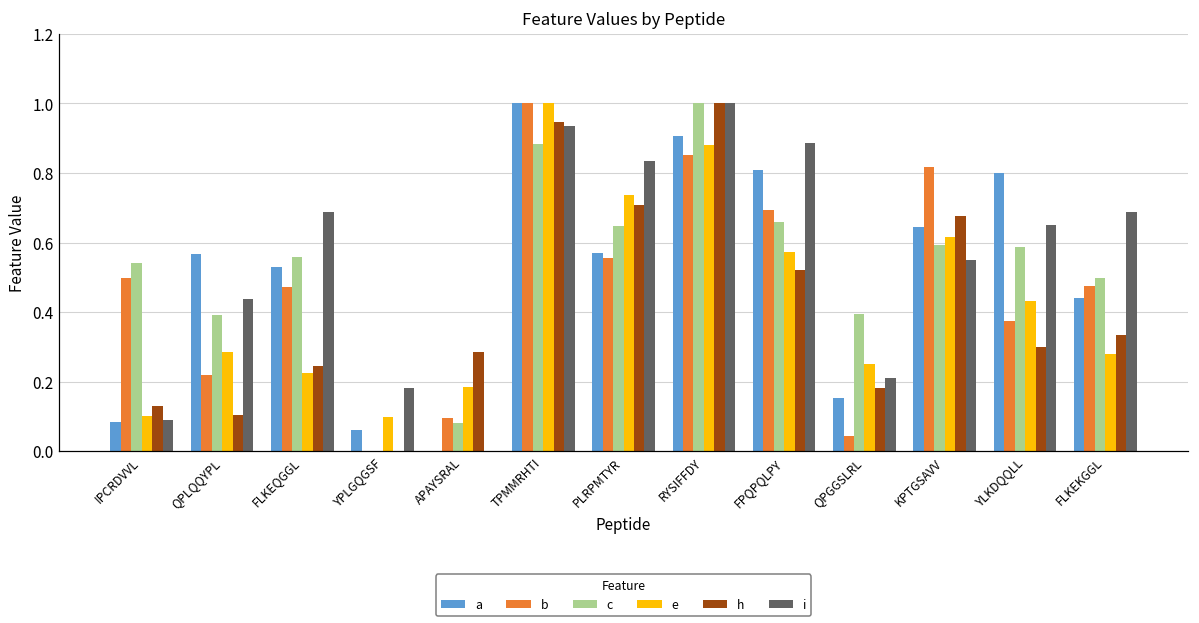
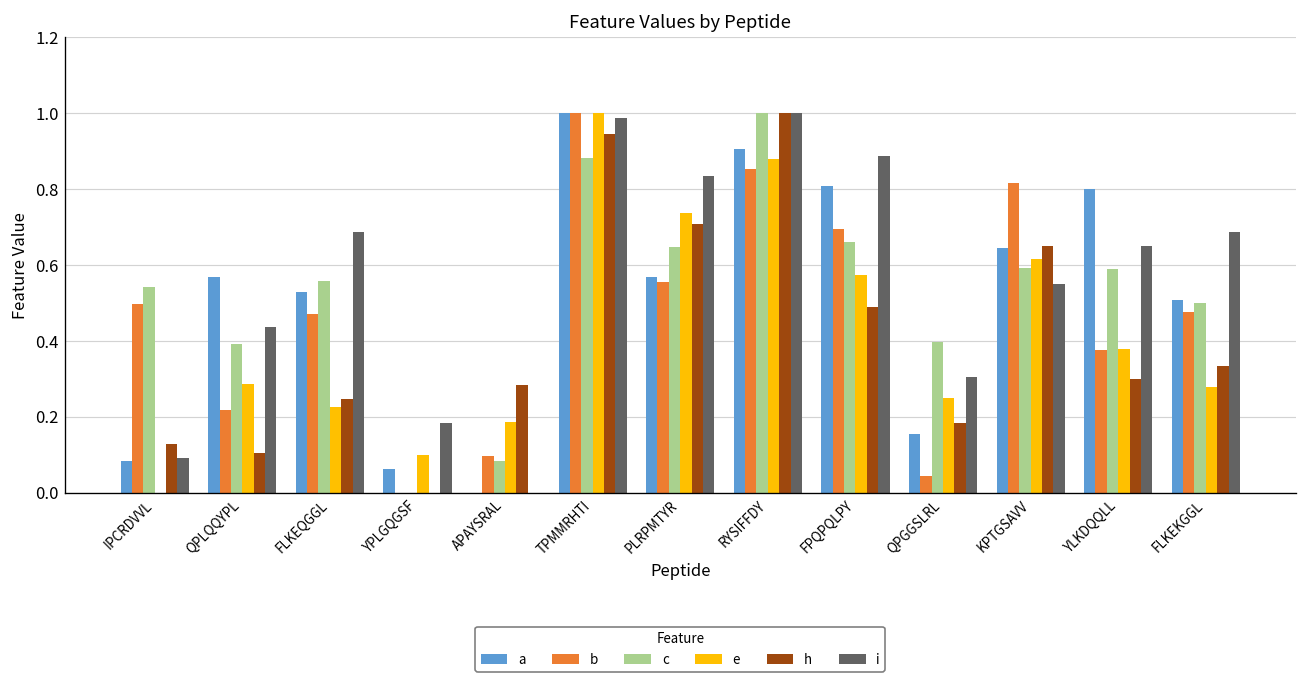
  {
    "a": {
      "IPCRDVVL": 0.08,
      "QPLQQYPL": 0.57,
      "FLKEQGGL": 0.53,
      "YPLGQGSF": 0.06,
      "APAYSRAL": 0.00,
      "TPMMRHTI": 1.00,
      "PLRPMTYR": 0.57,
      "RYSIFFDY": 0.91,
      "FPQPQLPY": 0.81,
      "QPGGSLRL": 0.15,
      "KPTGSAVV": 0.64,
      "YLKDQQLL": 0.80,
-     "FLKEKGGL": 0.44
+     "FLKEKGGL": 0.51
    },
    "b": {
      "IPCRDVVL": 0.50,
      "QPLQQYPL": 0.22,
      "FLKEQGGL": 0.47,
      "YPLGQGSF": 0.00,
      "APAYSRAL": 0.10,
      "TPMMRHTI": 1.00,
      "PLRPMTYR": 0.56,
      "RYSIFFDY": 0.85,
      "FPQPQLPY": 0.69,
      "QPGGSLRL": 0.04,
      "KPTGSAVV": 0.82,
      "YLKDQQLL": 0.37,
      "FLKEKGGL": 0.48
    },
    "c": {
      "IPCRDVVL": 0.54,
      "QPLQQYPL": 0.39,
      "FLKEQGGL": 0.56,
      "YPLGQGSF": 0.00,
      "APAYSRAL": 0.08,
      "TPMMRHTI": 0.88,
      "PLRPMTYR": 0.65,
      "RYSIFFDY": 1.00,
      "FPQPQLPY": 0.66,
      "QPGGSLRL": 0.40,
      "KPTGSAVV": 0.59,
      "YLKDQQLL": 0.59,
      "FLKEKGGL": 0.50
    },
    "e": {
-     "IPCRDVVL": 0.1,
+     "IPCRDVVL": 0.0,
      "QPLQQYPL": 0.29,
      "FLKEQGGL": 0.22,
      "YPLGQGSF": 0.10,
      "APAYSRAL": 0.19,
      "TPMMRHTI": 1.00,
      "PLRPMTYR": 0.74,
      "RYSIFFDY": 0.88,
      "FPQPQLPY": 0.57,
      "QPGGSLRL": 0.25,
      "KPTGSAVV": 0.62,
-     "YLKDQQLL": 0.43,
+     "YLKDQQLL": 0.38,
      "FLKEKGGL": 0.28
    },
    "h": {
      "IPCRDVVL": 0.13,
      "QPLQQYPL": 0.10,
      "FLKEQGGL": 0.25,
      "YPLGQGSF": 0.00,
      "APAYSRAL": 0.28,
      "TPMMRHTI": 0.95,
      "PLRPMTYR": 0.71,
      "RYSIFFDY": 1.00,
-     "FPQPQLPY": 0.52,
+     "FPQPQLPY": 0.49,
      "QPGGSLRL": 0.18,
-     "KPTGSAVV": 0.68,
+     "KPTGSAVV": 0.65,
      "YLKDQQLL": 0.30,
      "FLKEKGGL": 0.33
    },
    "i": {
      "IPCRDVVL": 0.09,
      "QPLQQYPL": 0.44,
      "FLKEQGGL": 0.69,
      "YPLGQGSF": 0.18,
      "APAYSRAL": 0.00,
-     "TPMMRHTI": 0.94,
+     "TPMMRHTI": 0.99,
      "PLRPMTYR": 0.84,
      "RYSIFFDY": 1.00,
      "FPQPQLPY": 0.89,
-     "QPGGSLRL": 0.21,
+     "QPGGSLRL": 0.30,
      "KPTGSAVV": 0.55,
      "YLKDQQLL": 0.65,
      "FLKEKGGL": 0.69
    }
  }
